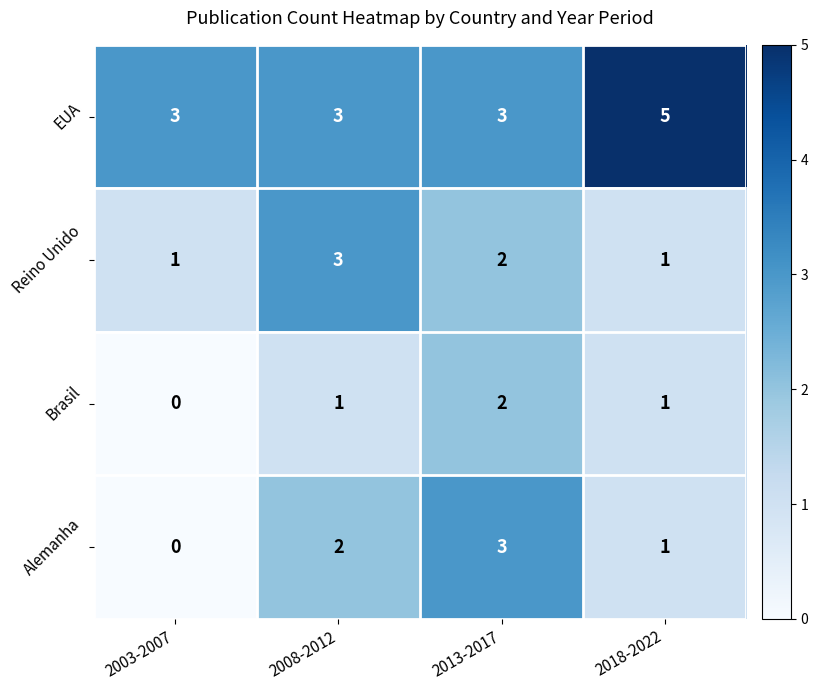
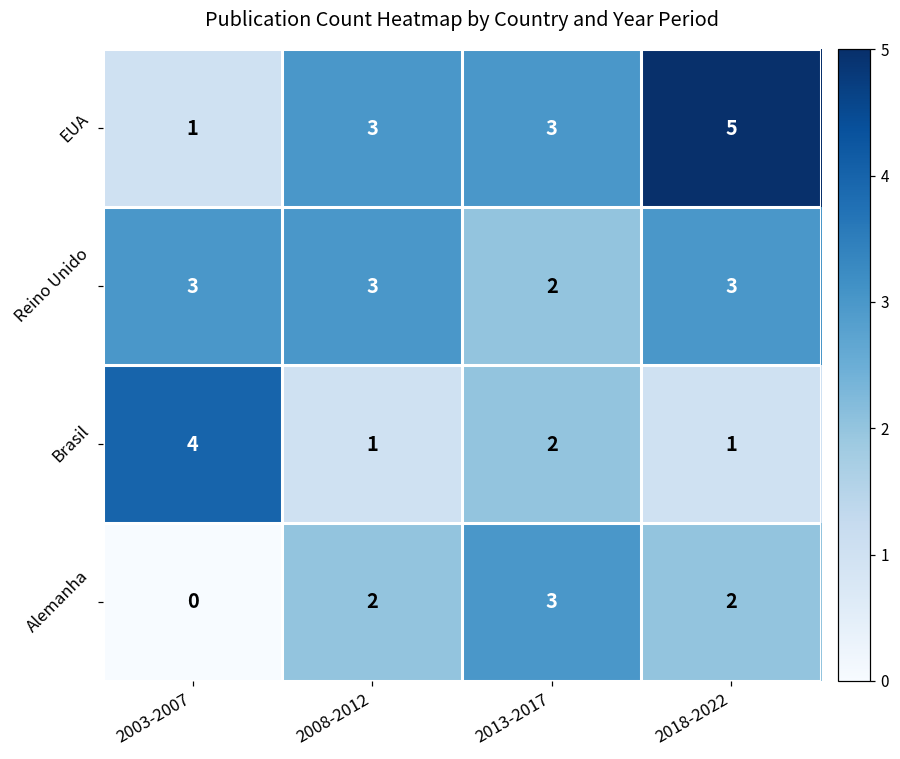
  {
    "EUA": {
-     "2003-2007": 3,
+     "2003-2007": 1,
      "2008-2012": 3,
      "2013-2017": 3,
      "2018-2022": 5
    },
    "Reino Unido": {
-     "2003-2007": 1,
+     "2003-2007": 3,
      "2008-2012": 3,
      "2013-2017": 2,
-     "2018-2022": 1
+     "2018-2022": 3
    },
    "Brasil": {
-     "2003-2007": 0,
+     "2003-2007": 4,
      "2008-2012": 1,
      "2013-2017": 2,
      "2018-2022": 1
    },
    "Alemanha": {
      "2003-2007": 0,
      "2008-2012": 2,
      "2013-2017": 3,
-     "2018-2022": 1
+     "2018-2022": 2
    }
  }
